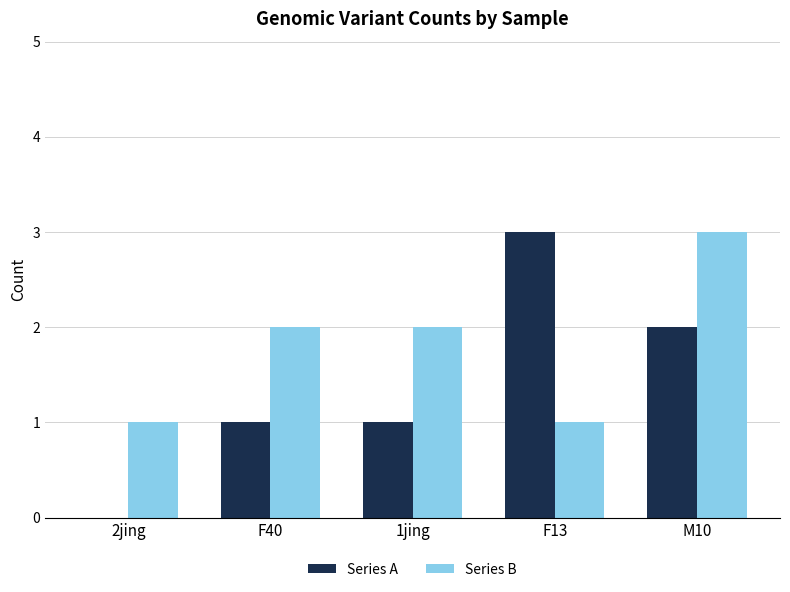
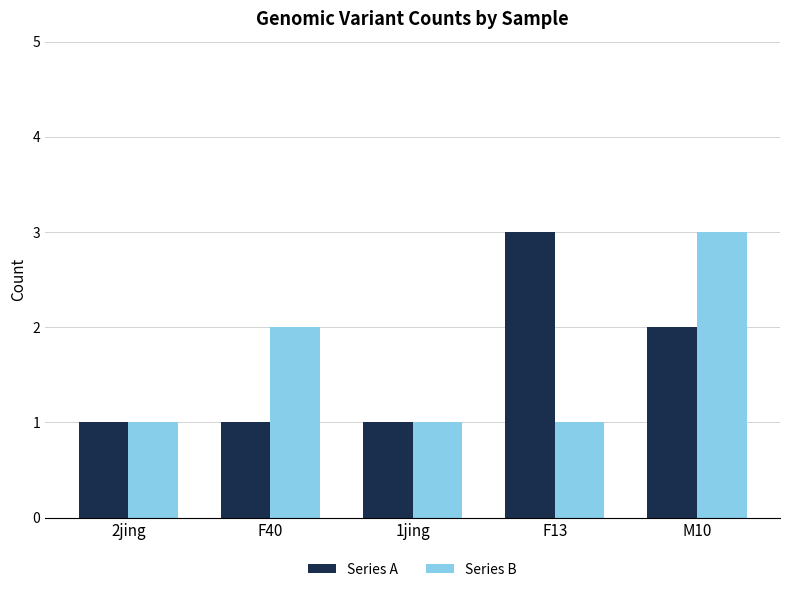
  {
    "Series A": {
-     "2jing": 0,
+     "2jing": 1,
      "F40": 1,
      "1jing": 1,
      "F13": 3,
      "M10": 2
    },
    "Series B": {
      "2jing": 1,
      "F40": 2,
-     "1jing": 2,
+     "1jing": 1,
      "F13": 1,
      "M10": 3
    }
  }
